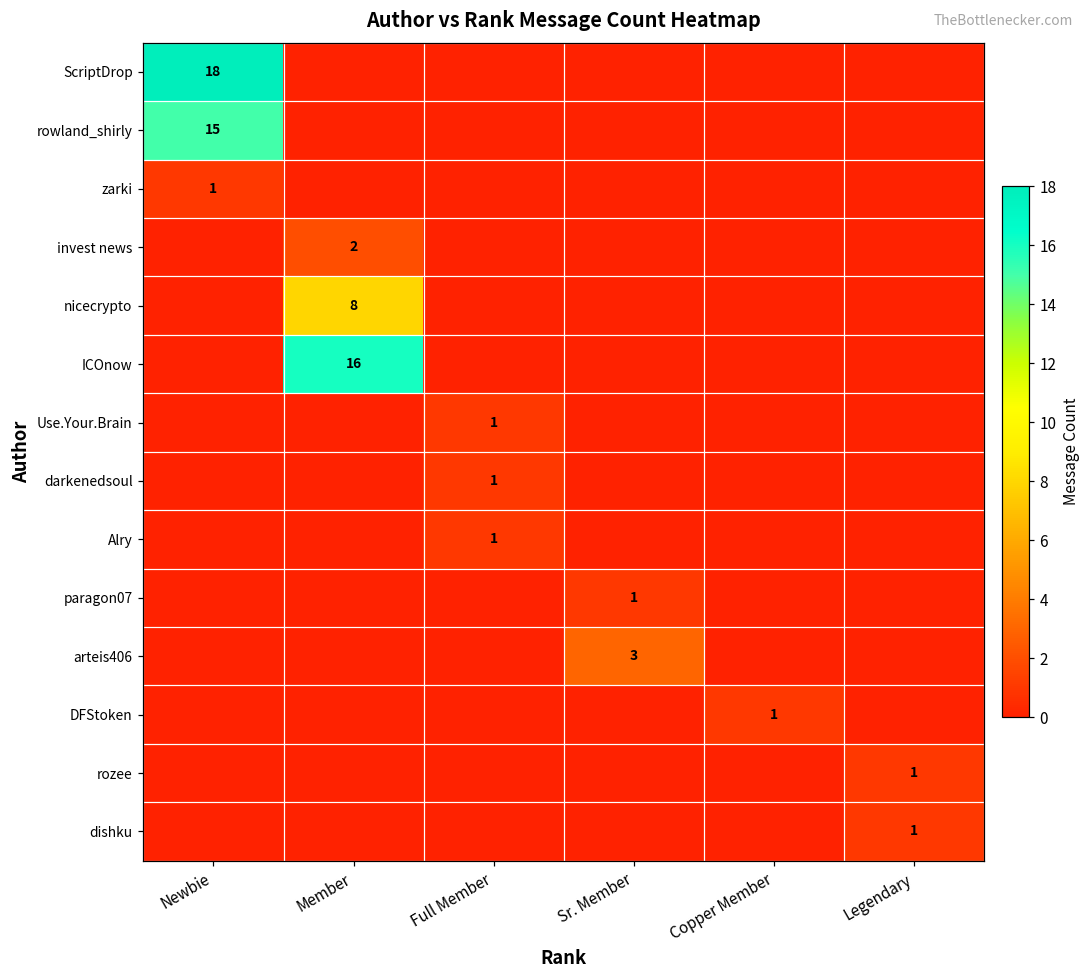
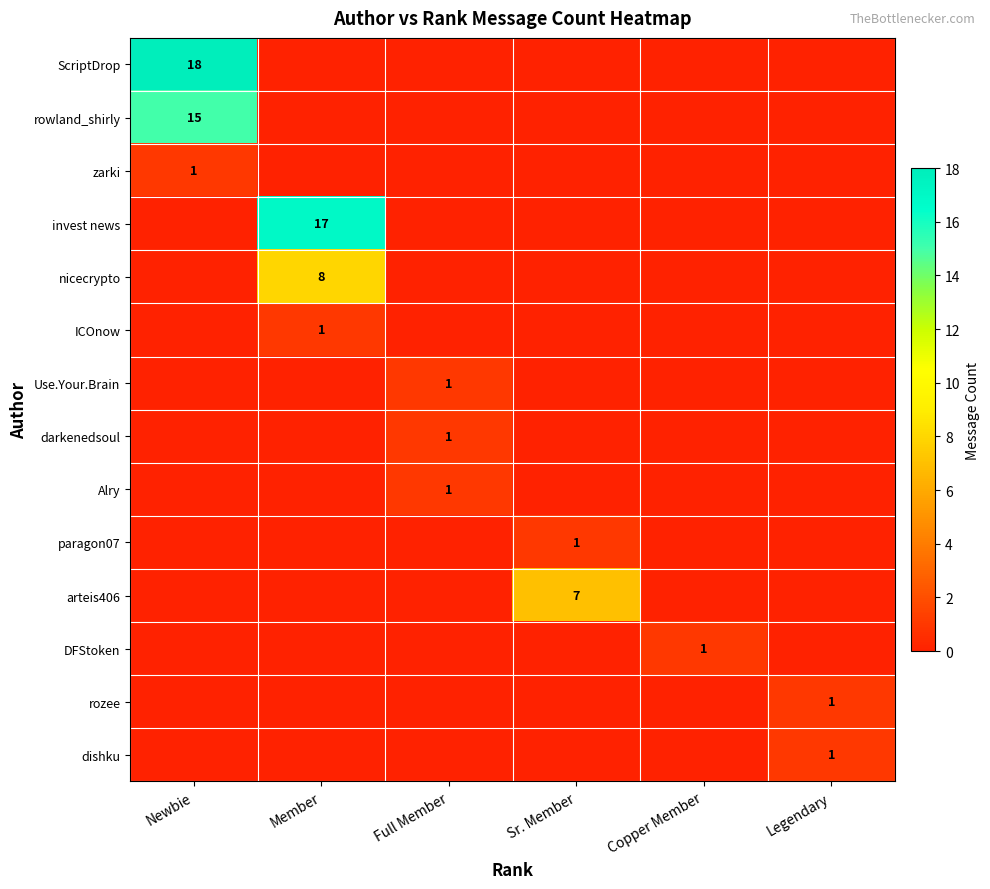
  {
    "ScriptDrop": {
      "Newbie": 18
    },
    "rowland_shirly": {
      "Newbie": 15
    },
    "zarki": {
      "Newbie": 1
    },
    "invest news": {
-     "Member": 2
+     "Member": 17
    },
    "nicecrypto": {
      "Member": 8
    },
    "ICOnow": {
-     "Member": 16
+     "Member": 1
    },
    "Use.Your.Brain": {
      "Full Member": 1
    },
    "darkenedsoul": {
      "Full Member": 1
    },
    "Alry": {
      "Full Member": 1
    },
    "paragon07": {
      "Sr. Member": 1
    },
    "arteis406": {
-     "Sr. Member": 3
+     "Sr. Member": 7
    },
    "DFStoken": {
      "Copper Member": 1
    },
    "rozee": {
      "Legendary": 1
    },
    "dishku": {
      "Legendary": 1
    }
  }
